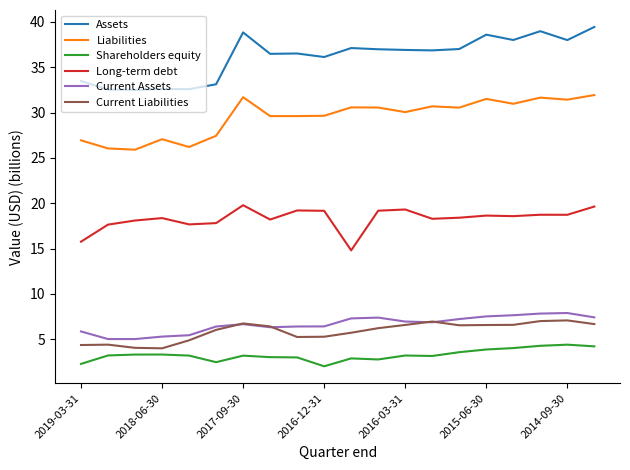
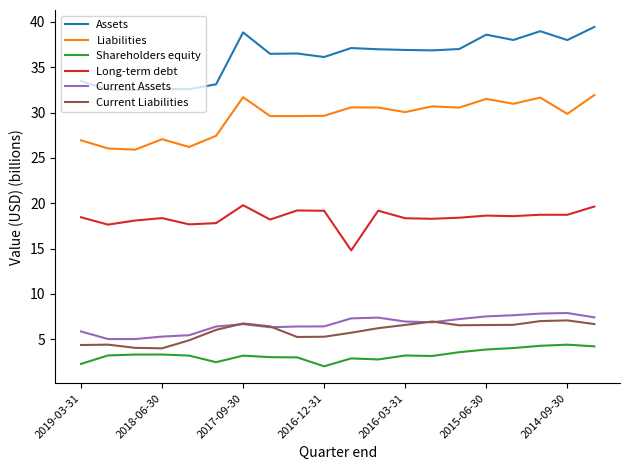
  {
    "Assets": {
      "2017-09-30": 39,
      "2016-12-31": 36,
      "2016-03-31": 37,
      "2015-06-30": 39,
      "2014-09-30": 38
    },
    "Liabilities": {
      "2019-03-31": 27,
      "2018-06-30": 27,
      "2017-09-30": 32,
      "2016-12-31": 30,
      "2016-03-31": 30,
      "2015-06-30": 32,
-     "2014-09-30": 31
+     "2014-09-30": 30
    },
    "Shareholders equity": {
      "2019-03-31": 2,
      "2018-06-30": 3,
      "2017-09-30": 3,
      "2016-12-31": 2,
      "2016-03-31": 3,
      "2015-06-30": 4,
      "2014-09-30": 4
    },
    "Long-term debt": {
-     "2019-03-31": 16,
+     "2019-03-31": 18,
      "2018-06-30": 18,
      "2017-09-30": 20,
      "2016-12-31": 19,
-     "2016-03-31": 19,
+     "2016-03-31": 18,
      "2015-06-30": 19,
      "2014-09-30": 19
    },
    "Current Assets": {
      "2019-03-31": 6,
      "2018-06-30": 5,
      "2016-12-31": 6,
      "2016-03-31": 7,
      "2015-06-30": 8,
      "2014-09-30": 8
    },
    "Current Liabilities": {
      "2019-03-31": 4,
      "2018-06-30": 4,
      "2016-12-31": 5,
      "2016-03-31": 7,
      "2015-06-30": 7,
      "2014-09-30": 7
    }
  }
